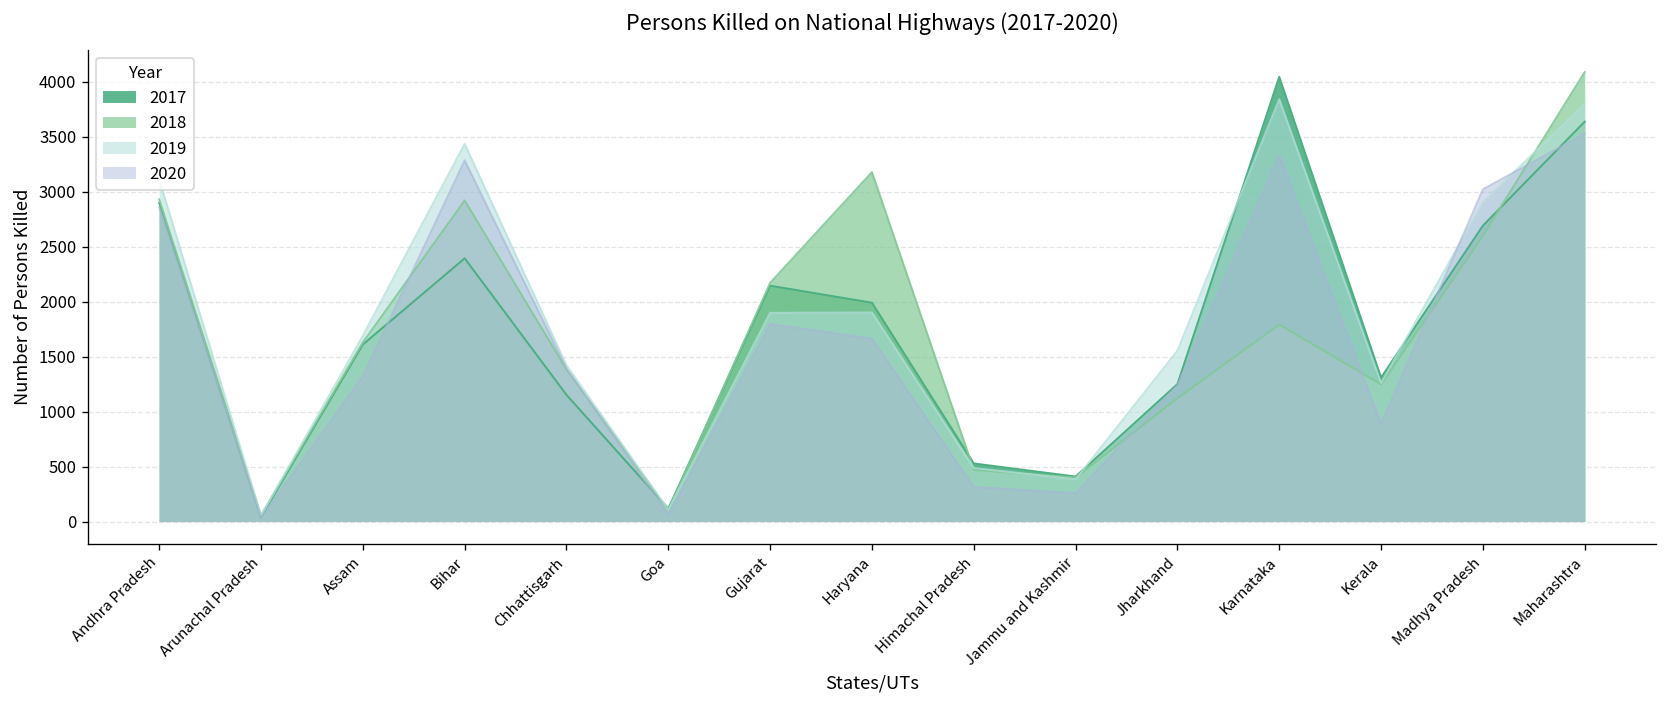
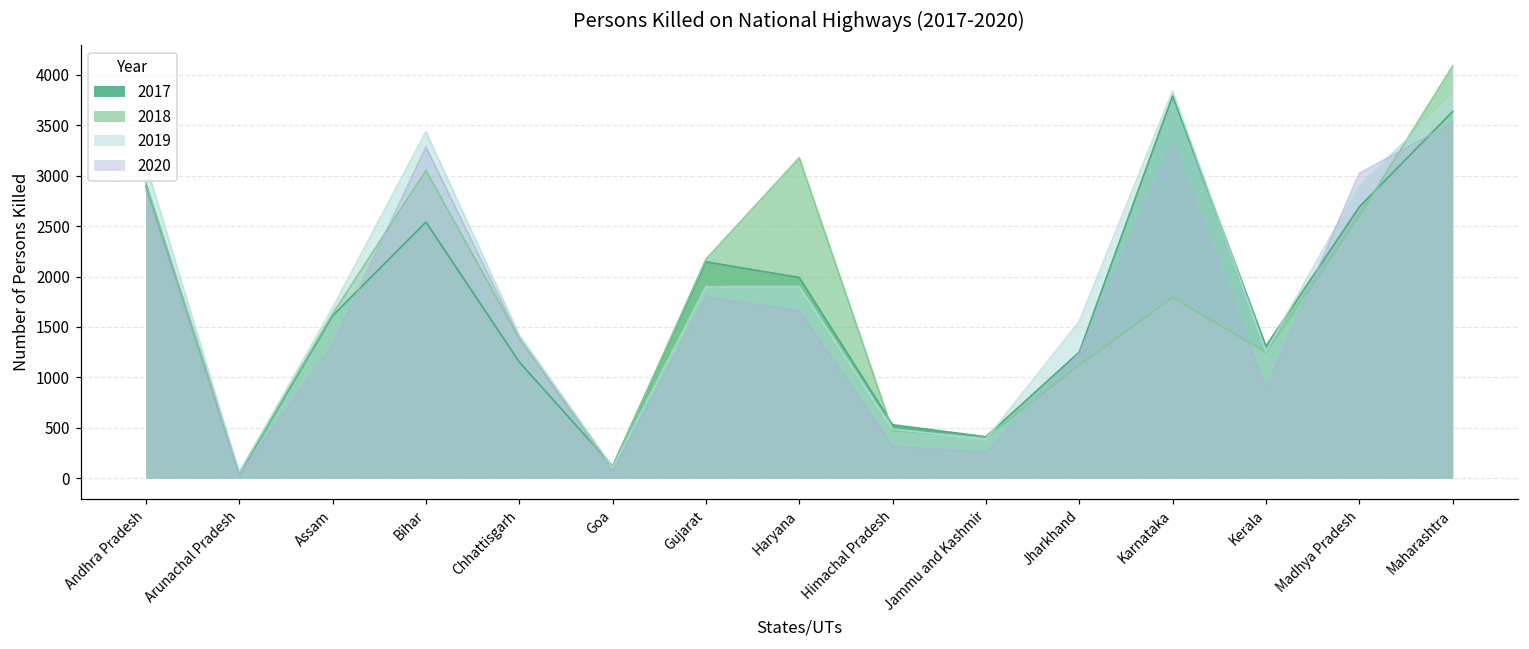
  {
    "2017": {
      "Andhra Pradesh": 2900,
-     "Bihar": 2400,
+     "Bihar": 2500,
      "Chhattisgarh": 1200,
      "Haryana": 2000,
      "Himachal Pradesh": 500,
-     "Karnataka": 4000,
+     "Karnataka": 3800,
      "Kerala": 1300,
      "Madhya Pradesh": 2700,
      "Maharashtra": 3600
    },
    "2018": {
      "Andhra Pradesh": 2900,
-     "Bihar": 2900,
+     "Bihar": 3100,
      "Haryana": 3200,
      "Jharkhand": 1100,
      "Karnataka": 1800,
      "Madhya Pradesh": 2600,
      "Maharashtra": 4100
    }
  }
